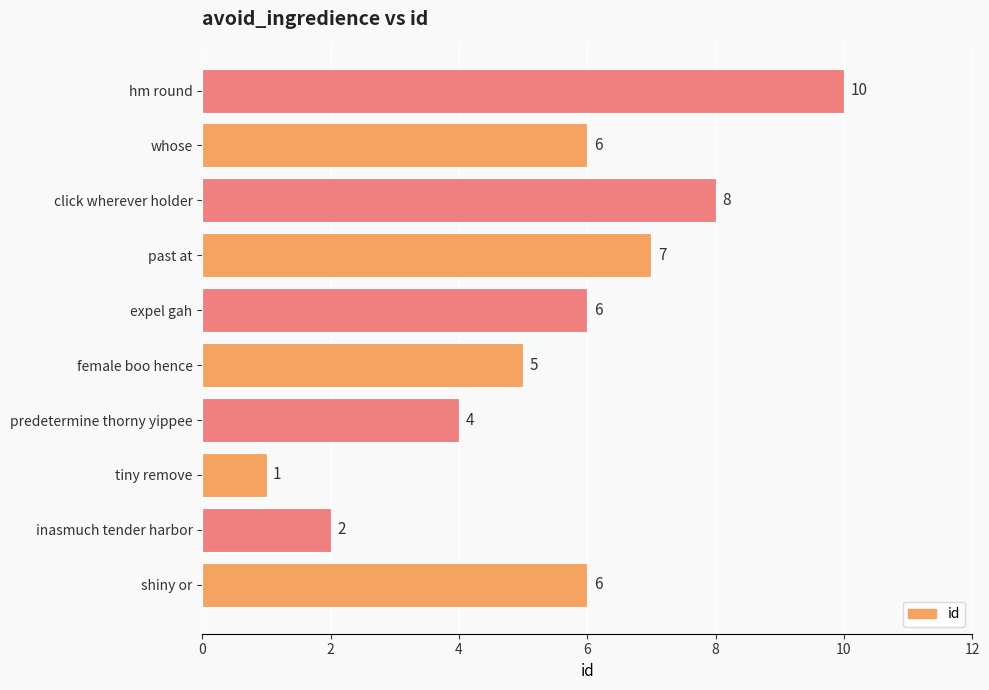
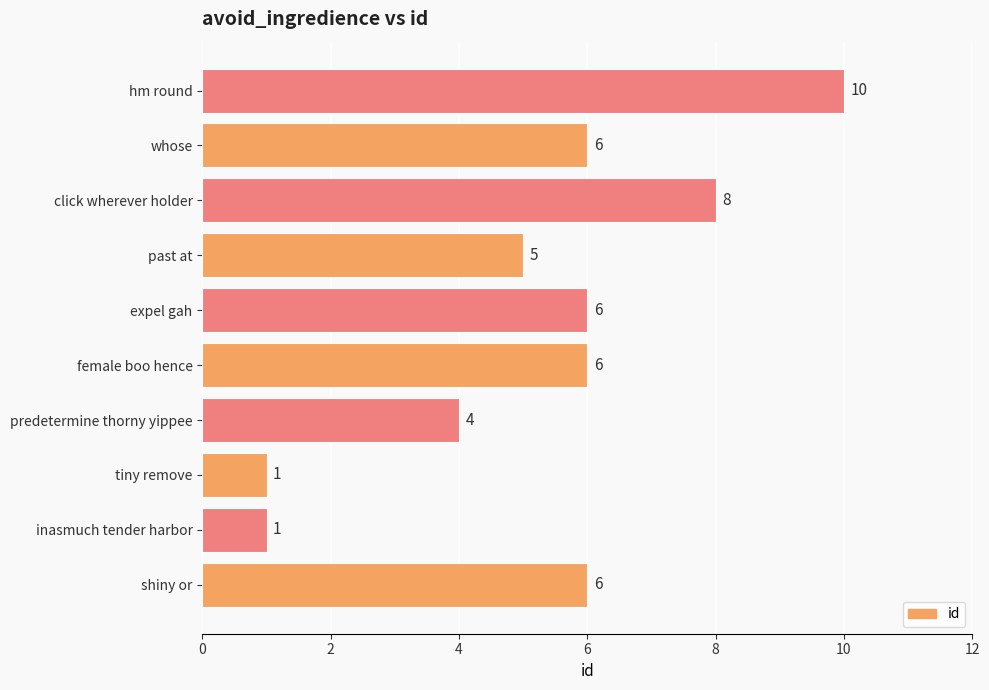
  {
    "hm round": 10,
    "whose": 6,
    "click wherever holder": 8,
-   "past at": 7,
+   "past at": 5,
    "expel gah": 6,
-   "female boo hence": 5,
+   "female boo hence": 6,
    "predetermine thorny yippee": 4,
    "tiny remove": 1,
-   "inasmuch tender harbor": 2,
+   "inasmuch tender harbor": 1,
    "shiny or": 6
  }
